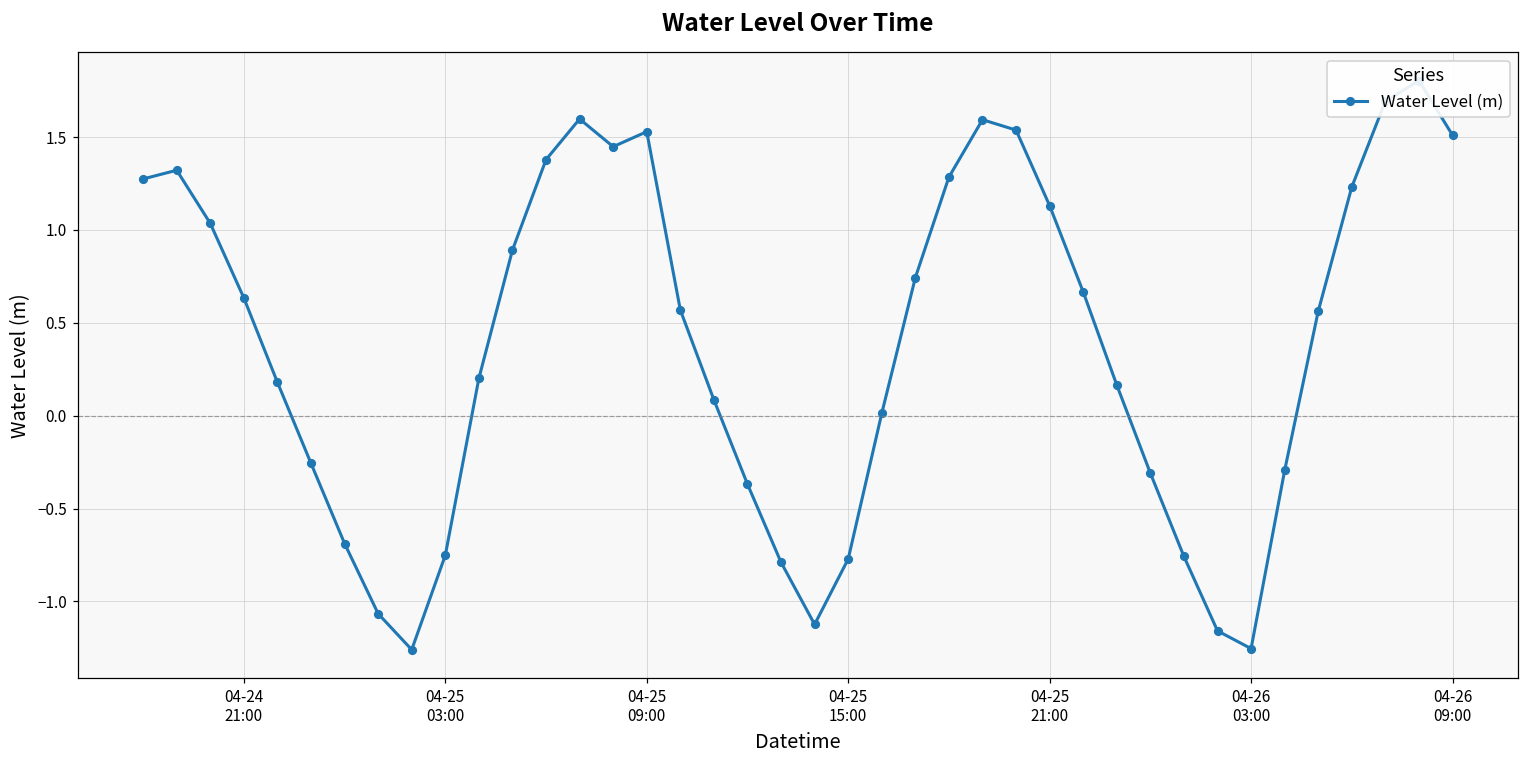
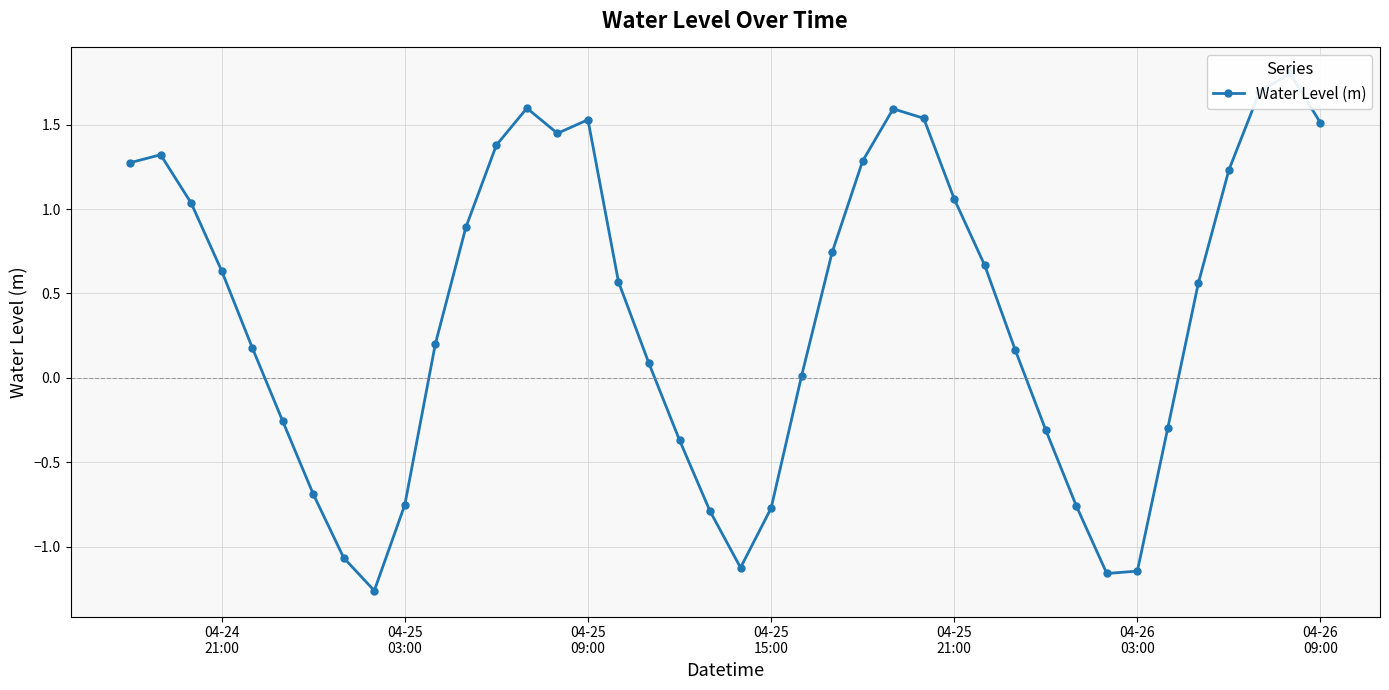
  {
    "04-24 21:00": 0.63,
    "04-25 03:00": -0.75,
    "04-25 09:00": 1.53,
    "04-25 15:00": -0.77,
-   "04-25 21:00": 1.13,
-   "04-26 03:00": -1.25,
+   "04-25 21:00": 1.06,
+   "04-26 03:00": -1.14,
    "04-26 09:00": 1.51
  }
